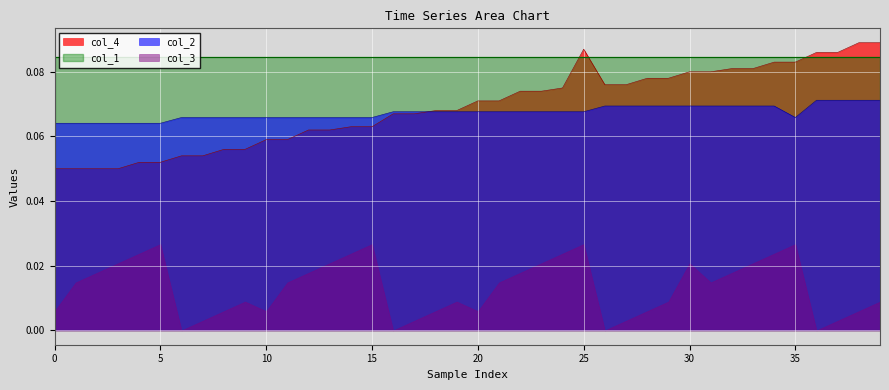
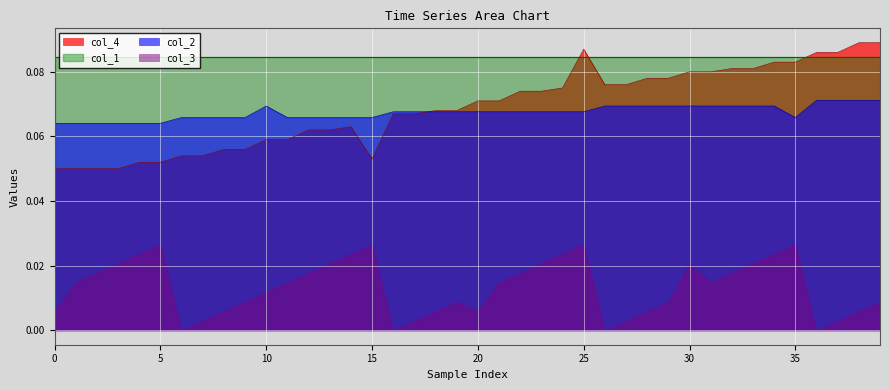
  {
    "col_4": {
      "0": 0.050,
      "5": 0.052,
      "10": 0.059,
-     "15": 0.063,
+     "15": 0.053,
      "20": 0.071,
      "25": 0.087,
      "30": 0.080,
      "35": 0.083
    },
    "col_1": {
      "0": 0.085,
      "10": 0.085,
      "15": 0.085,
      "20": 0.085,
      "25": 0.085,
      "30": 0.085,
      "35": 0.085
    },
    "col_2": {
      "0": 0.064,
      "5": 0.064,
-     "10": 0.066,
+     "10": 0.069,
      "15": 0.066,
      "20": 0.068,
      "25": 0.068,
      "30": 0.069,
      "35": 0.066
    },
    "col_3": {
      "0": 0.006,
      "5": 0.027,
-     "10": 0.006,
+     "10": 0.012,
      "15": 0.027,
      "20": 0.006,
      "25": 0.027,
      "30": 0.021,
      "35": 0.027
    }
  }
